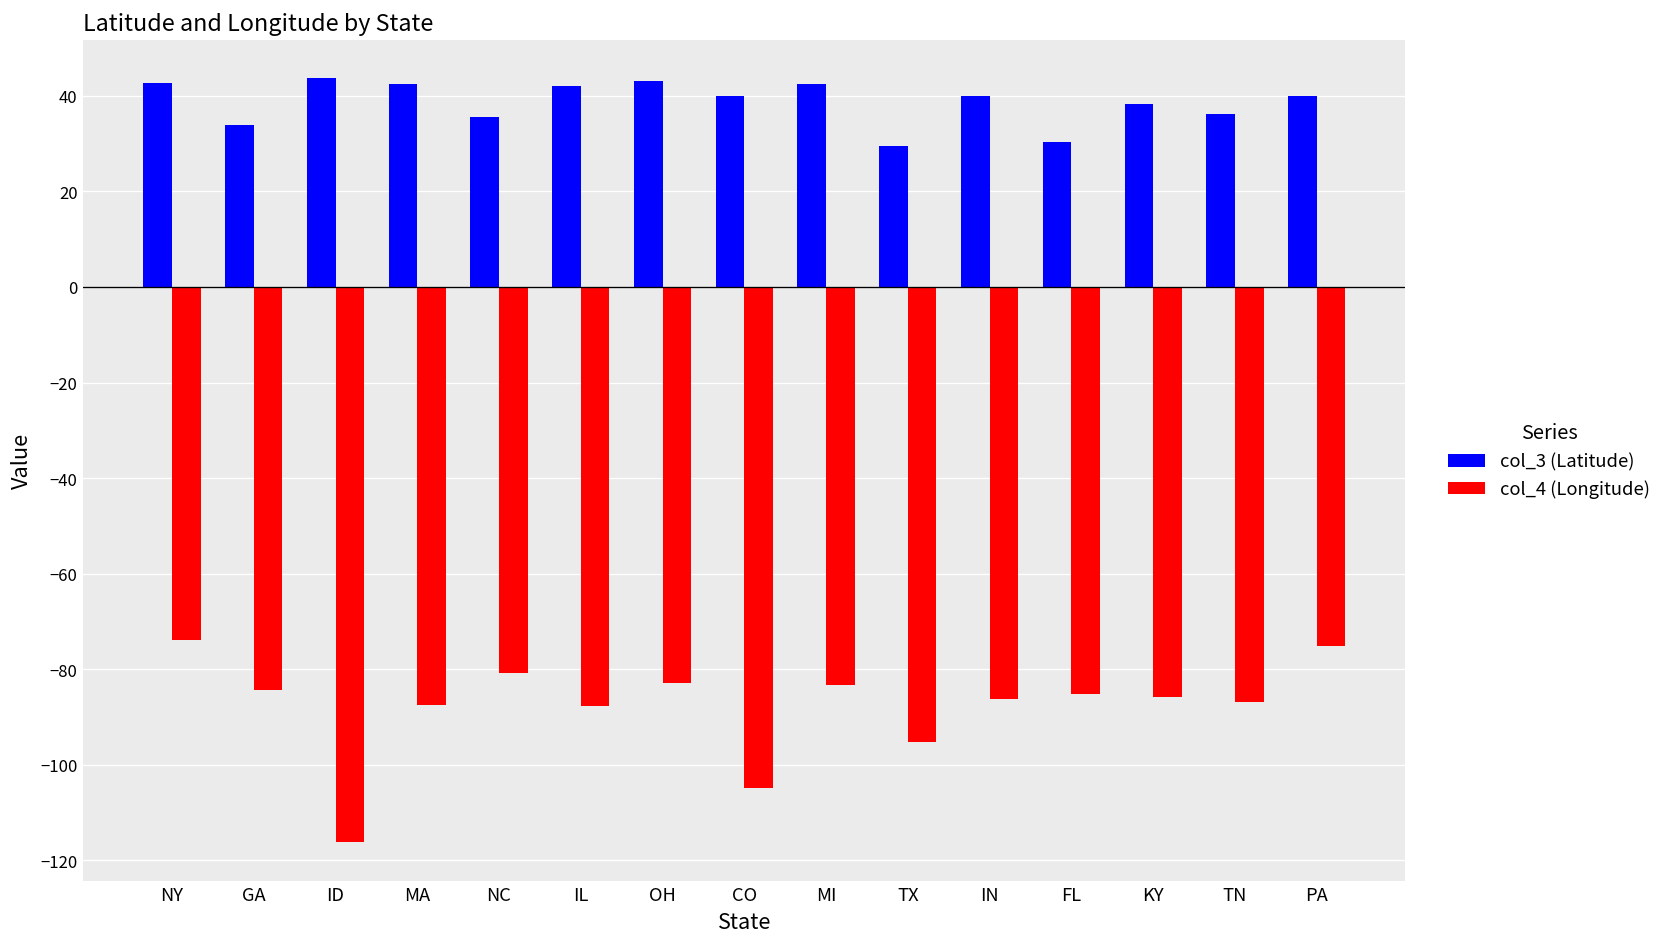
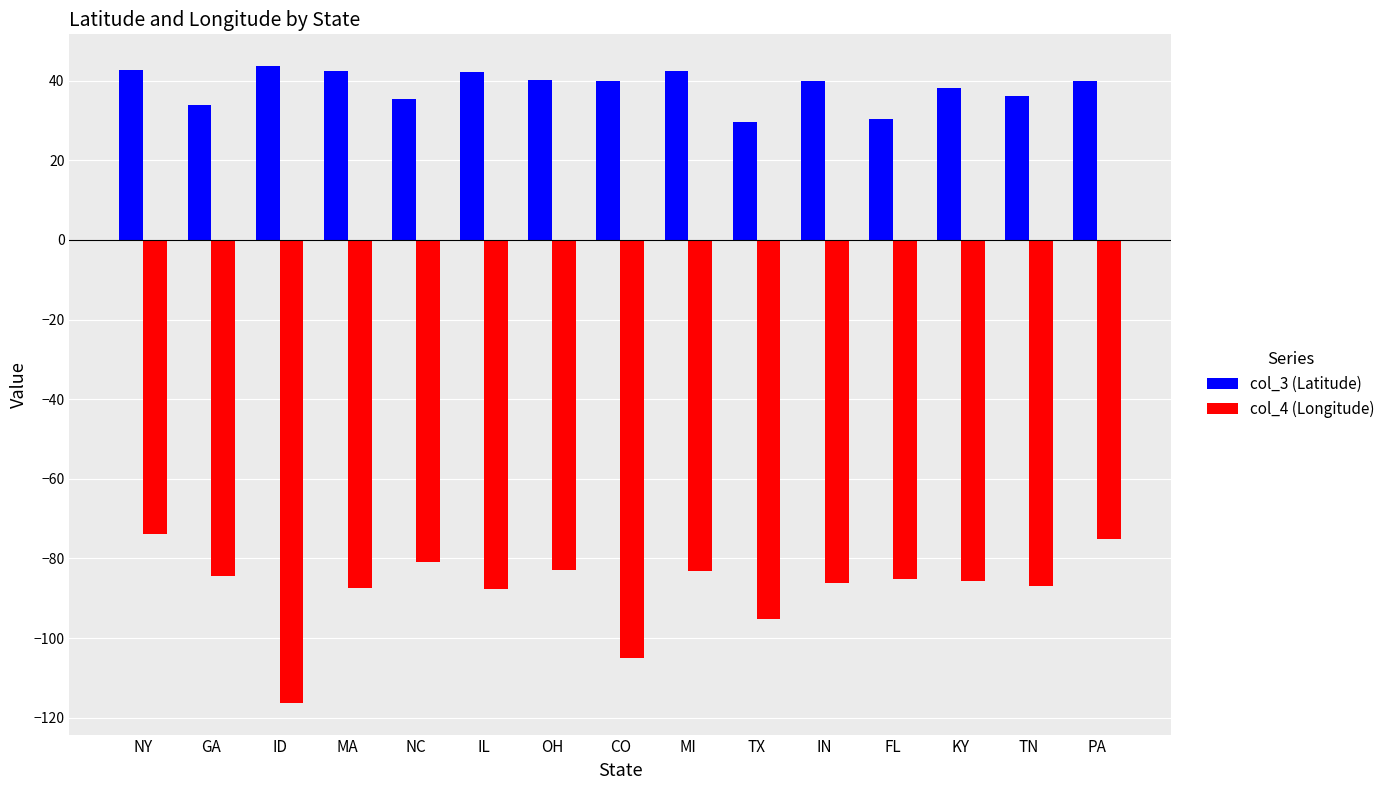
  {
    "col_3 (Latitude)": {
      "NY": 43,
      "GA": 34,
      "ID": 44,
      "MA": 42,
      "NC": 35,
      "IL": 42,
-     "OH": 43,
+     "OH": 40,
      "CO": 40,
      "MI": 42,
      "TX": 30,
      "IN": 40,
      "FL": 30,
      "KY": 38,
      "TN": 36,
      "PA": 40
    },
    "col_4 (Longitude)": {
      "NY": -74,
      "GA": -84,
      "ID": -116,
      "MA": -88,
      "NC": -81,
      "IL": -88,
      "OH": -83,
      "CO": -105,
      "MI": -83,
      "TX": -95,
      "IN": -86,
      "FL": -85,
      "KY": -86,
      "TN": -87,
      "PA": -75
    }
  }
